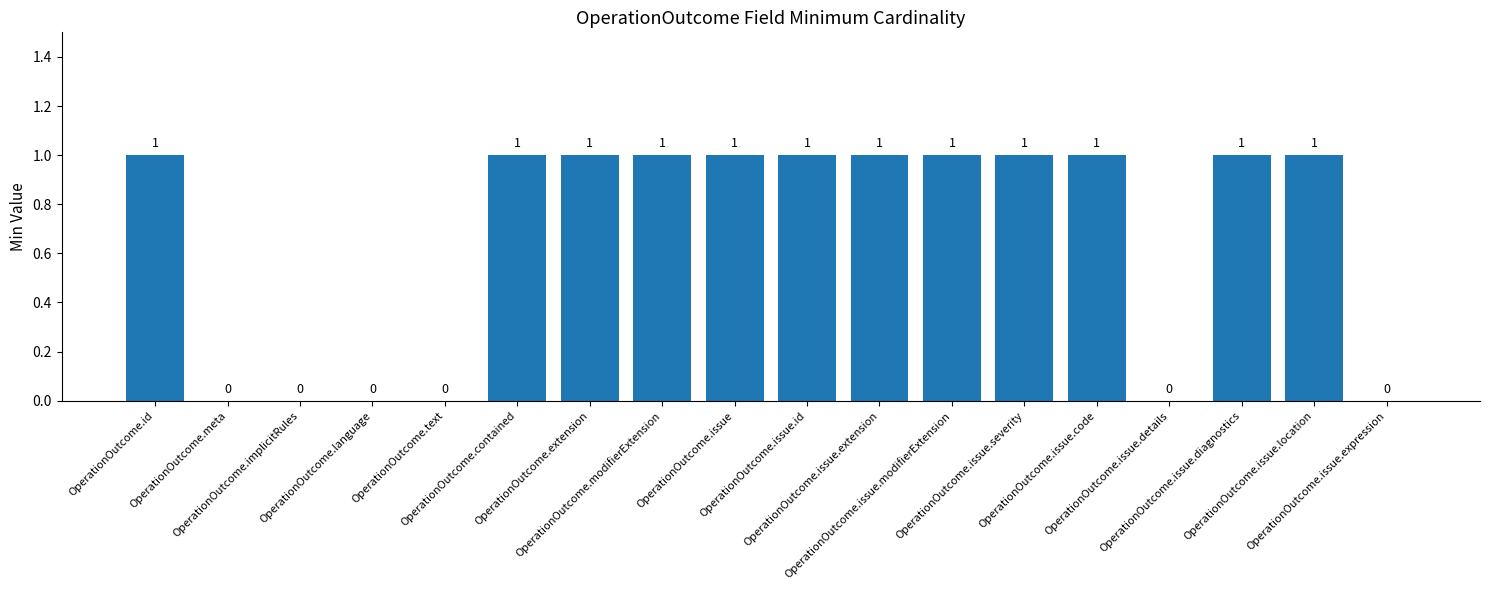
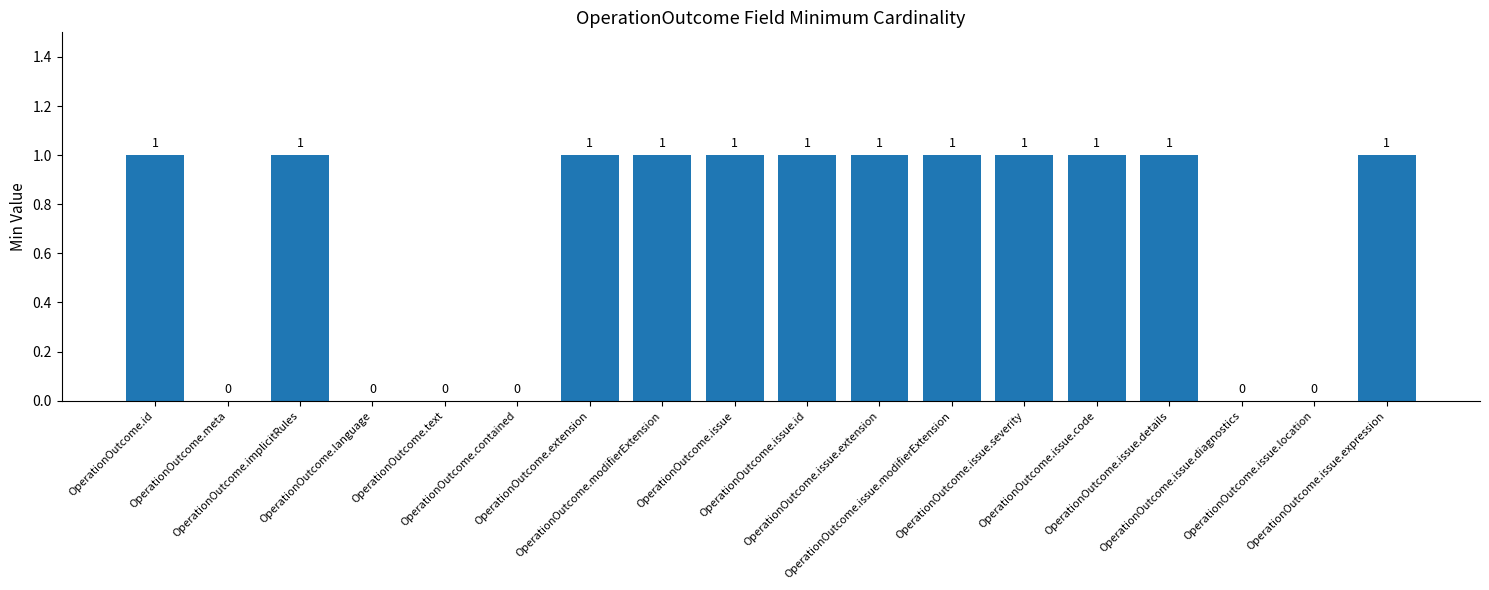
  {
    "OperationOutcome.id": 1,
    "OperationOutcome.meta": 0,
-   "OperationOutcome.implicitRules": 0,
+   "OperationOutcome.implicitRules": 1,
    "OperationOutcome.language": 0,
    "OperationOutcome.text": 0,
-   "OperationOutcome.contained": 1,
+   "OperationOutcome.contained": 0,
    "OperationOutcome.extension": 1,
    "OperationOutcome.modifierExtension": 1,
    "OperationOutcome.issue": 1,
    "OperationOutcome.issue.id": 1,
    "OperationOutcome.issue.extension": 1,
    "OperationOutcome.issue.modifierExtension": 1,
    "OperationOutcome.issue.severity": 1,
    "OperationOutcome.issue.code": 1,
-   "OperationOutcome.issue.details": 0,
-   "OperationOutcome.issue.diagnostics": 1,
-   "OperationOutcome.issue.location": 1,
-   "OperationOutcome.issue.expression": 0
+   "OperationOutcome.issue.details": 1,
+   "OperationOutcome.issue.diagnostics": 0,
+   "OperationOutcome.issue.location": 0,
+   "OperationOutcome.issue.expression": 1
  }
